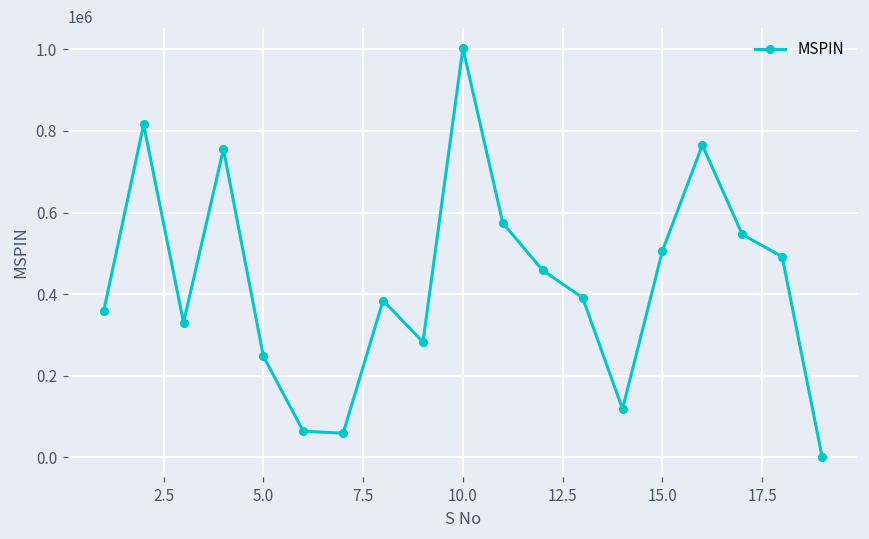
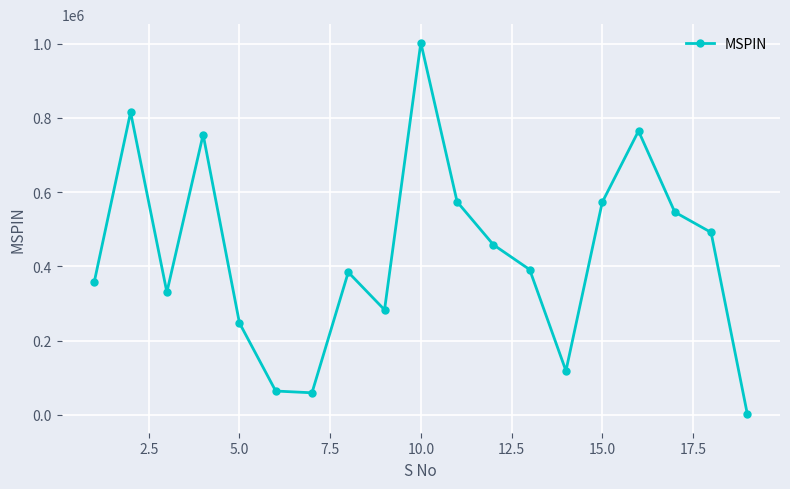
  {
    "5.0": 250000,
    "10.0": 1000000,
-   "15.0": 510000
+   "15.0": 570000
  }
